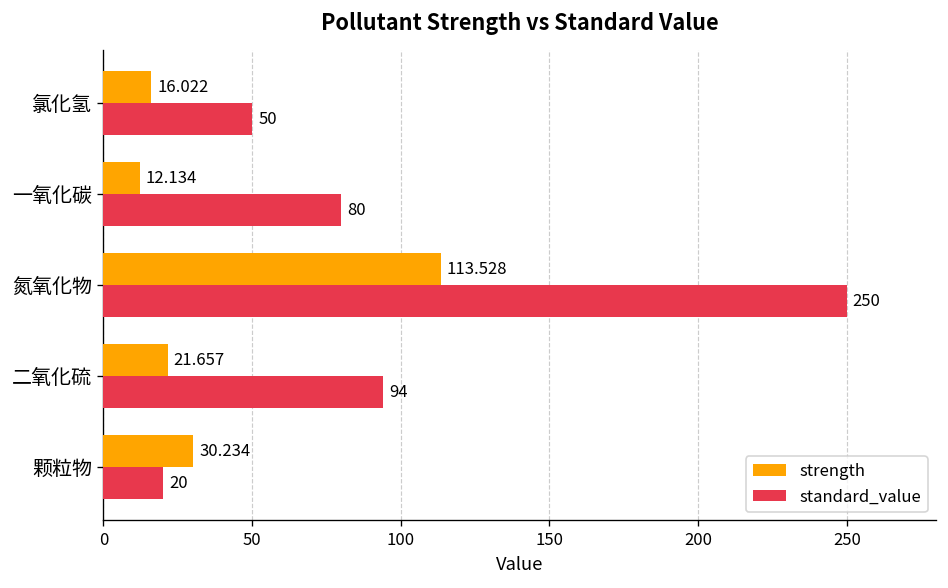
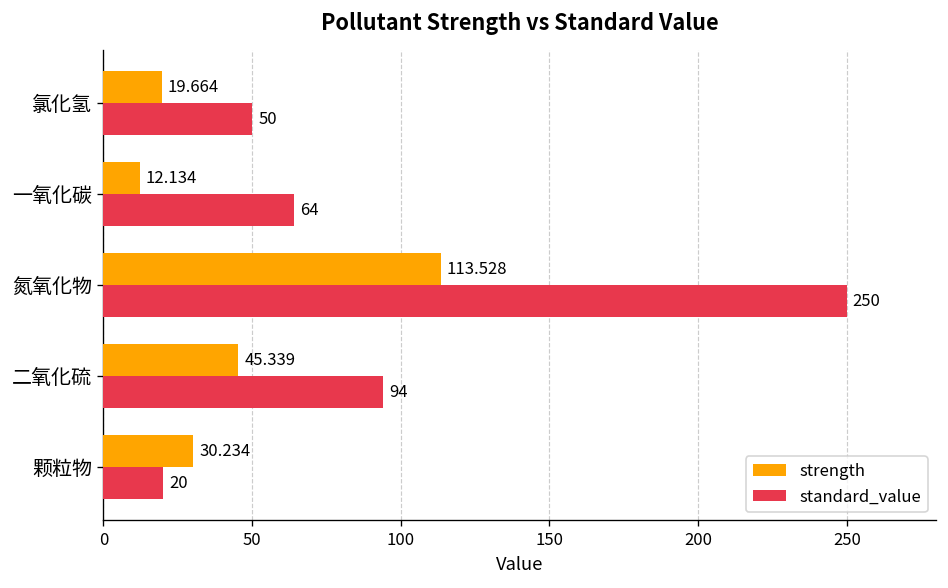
  {
    "strength": {
-     "氯化氢": 16.022,
+     "氯化氢": 19.664,
      "一氧化碳": 12.134,
      "氮氧化物": 113.528,
-     "二氧化硫": 21.657,
+     "二氧化硫": 45.339,
      "颗粒物": 30.234
    },
    "standard_value": {
      "氯化氢": 50,
-     "一氧化碳": 80,
+     "一氧化碳": 64,
      "氮氧化物": 250,
      "二氧化硫": 94,
      "颗粒物": 20
    }
  }
